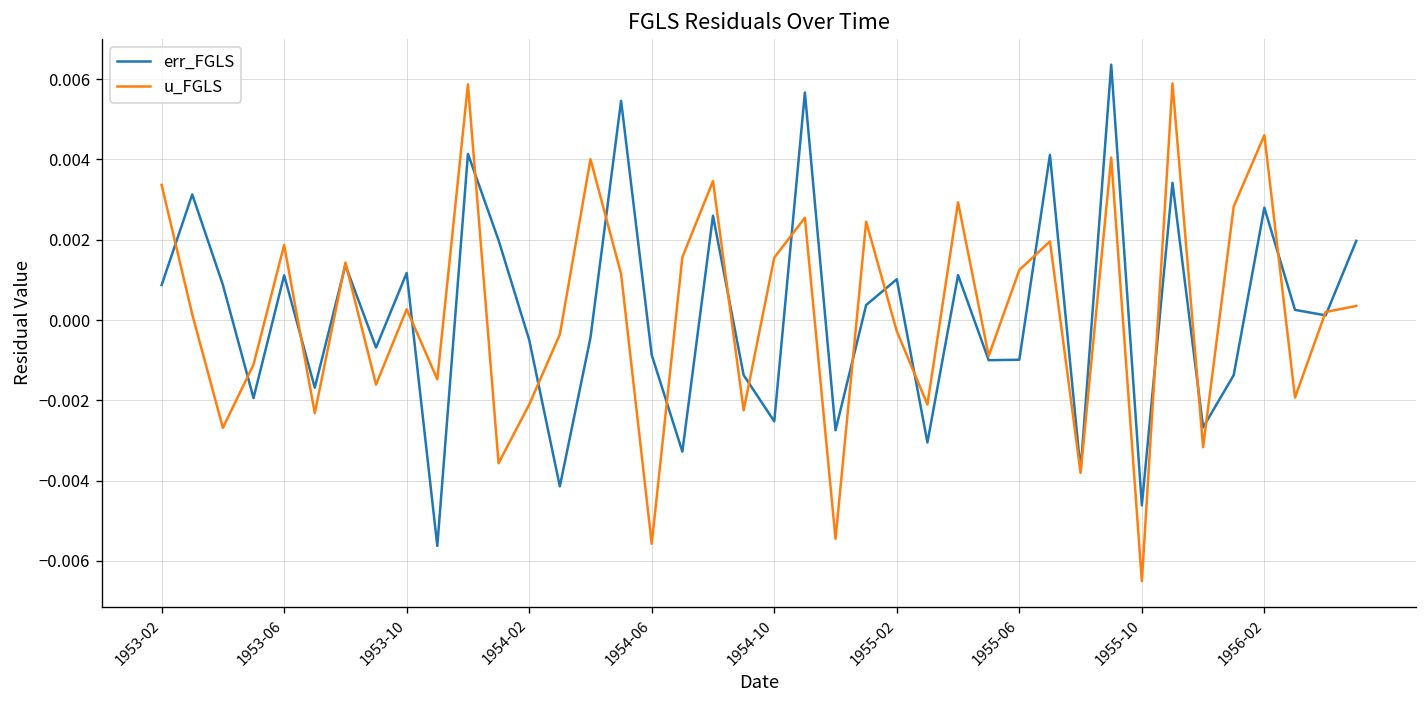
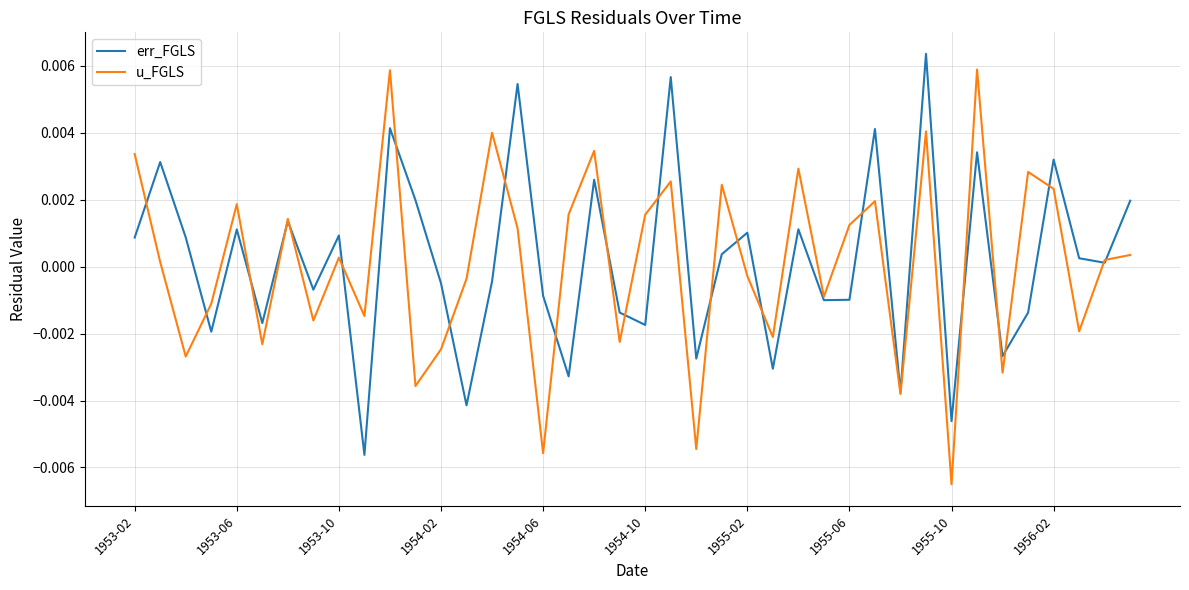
  {
    "err_FGLS": {
      "1953-02": 0.0009,
      "1953-06": 0.0011,
-     "1953-10": 0.0012,
+     "1953-10": 0.0009,
      "1954-02": -0.0005,
      "1954-06": -0.0009,
-     "1954-10": -0.0025,
+     "1954-10": -0.0017,
      "1955-02": 0.0010,
      "1955-06": -0.0010,
      "1955-10": -0.0046,
-     "1956-02": 0.0028
+     "1956-02": 0.0032
    },
    "u_FGLS": {
      "1953-02": 0.0034,
      "1953-06": 0.0019,
      "1953-10": 0.0003,
-     "1954-02": -0.0021,
+     "1954-02": -0.0025,
      "1954-06": -0.0056,
      "1954-10": 0.0016,
      "1955-02": -0.0003,
      "1955-06": 0.0012,
      "1955-10": -0.0065,
-     "1956-02": 0.0046
+     "1956-02": 0.0023
    }
  }
